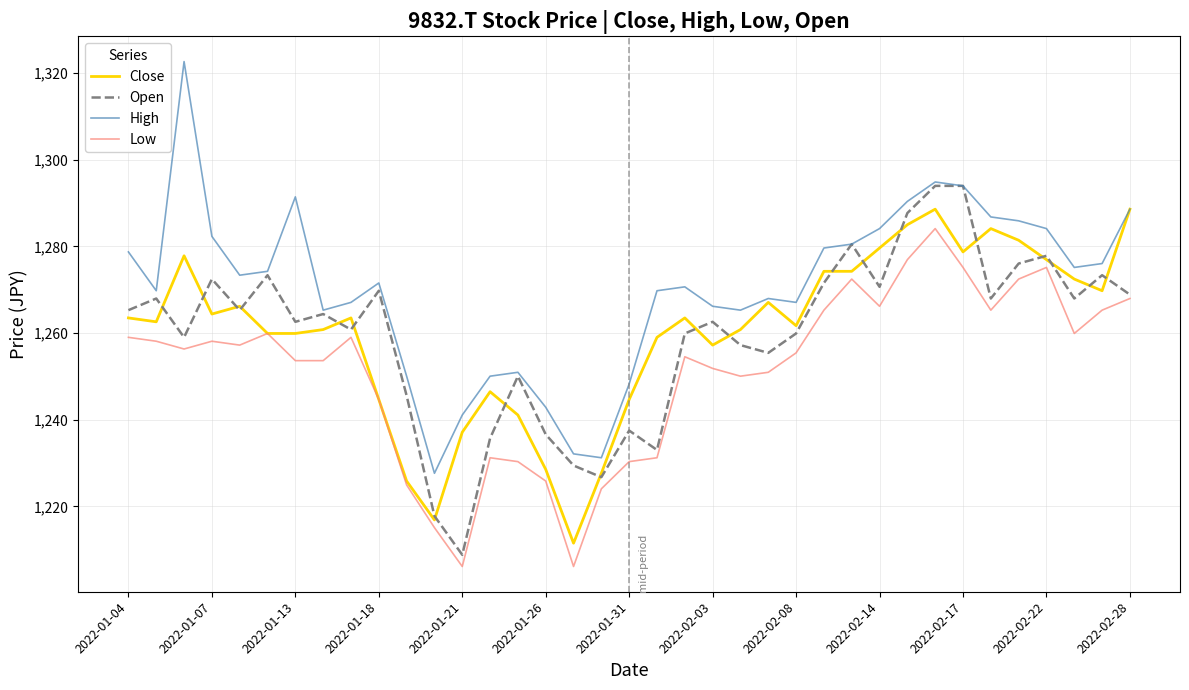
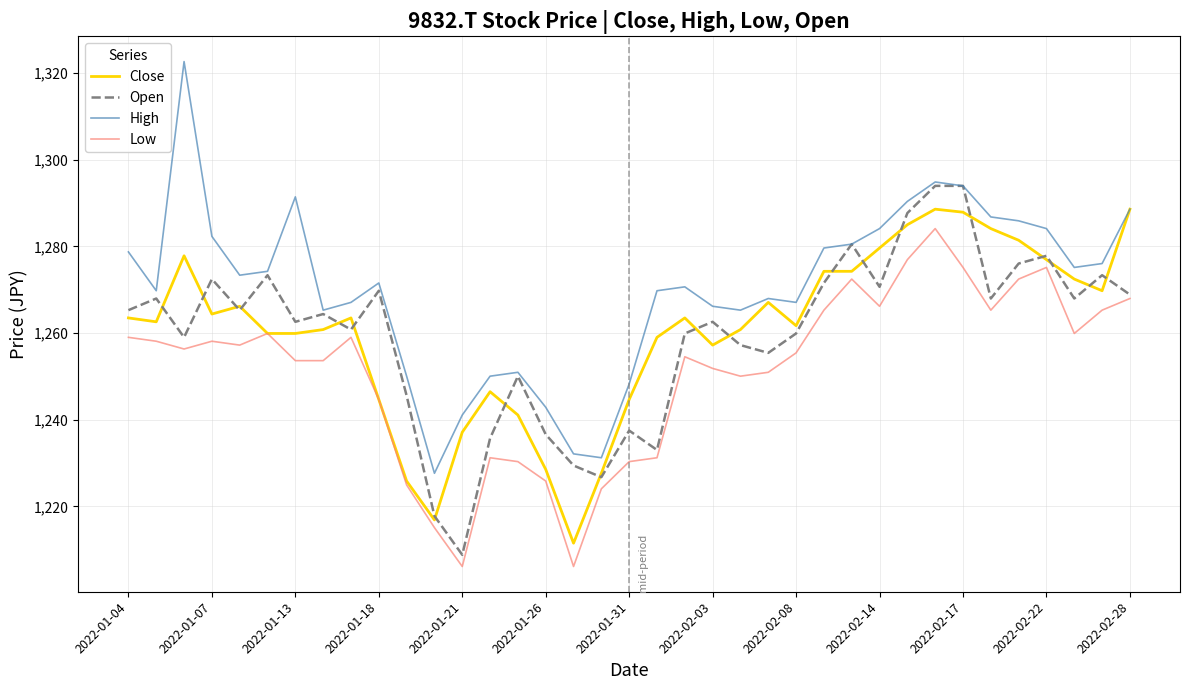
  {
    "Close": {
      "2022-01-04": "1,264",
      "2022-01-07": "1,264",
      "2022-01-13": "1,260",
      "2022-01-21": "1,237",
      "2022-01-26": "1,229",
      "2022-01-31": "1,245",
      "2022-02-03": "1,257",
      "2022-02-08": "1,262",
      "2022-02-14": "1,280",
-     "2022-02-17": "1,279",
+     "2022-02-17": "1,288",
      "2022-02-22": "1,277"
    },
    "Open": {
      "2022-01-04": "1,265",
      "2022-01-07": "1,272",
      "2022-01-13": "1,263",
      "2022-01-18": "1,270",
      "2022-01-21": "1,209",
      "2022-01-26": "1,237",
      "2022-01-31": "1,238",
      "2022-02-03": "1,263",
      "2022-02-08": "1,260",
      "2022-02-14": "1,271",
      "2022-02-22": "1,278",
      "2022-02-28": "1,269"
    },
    "High": {
      "2022-01-04": "1,279",
      "2022-01-07": "1,282",
      "2022-01-13": "1,291",
      "2022-01-18": "1,272",
      "2022-01-21": "1,241",
      "2022-01-26": "1,243",
      "2022-01-31": "1,248",
      "2022-02-03": "1,266",
      "2022-02-08": "1,267",
      "2022-02-14": "1,284",
      "2022-02-22": "1,284"
    },
    "Low": {
      "2022-01-04": "1,259",
      "2022-01-07": "1,258",
      "2022-01-13": "1,254",
      "2022-01-21": "1,206",
      "2022-01-26": "1,226",
      "2022-01-31": "1,230",
      "2022-02-03": "1,252",
      "2022-02-08": "1,255",
      "2022-02-14": "1,266",
      "2022-02-17": "1,275",
      "2022-02-22": "1,275",
      "2022-02-28": "1,268"
    }
  }
